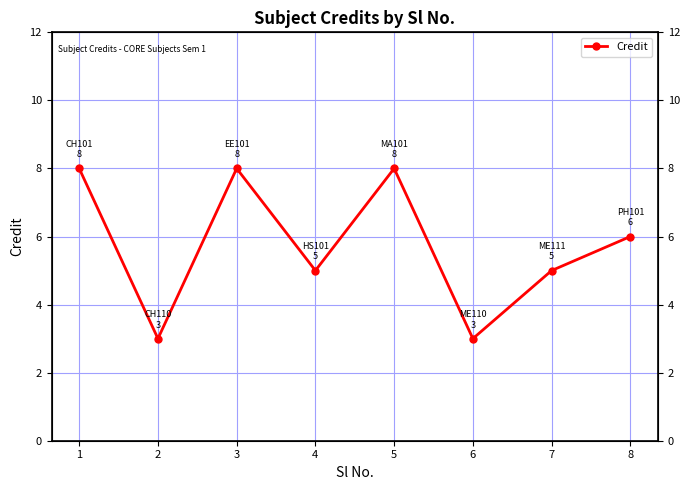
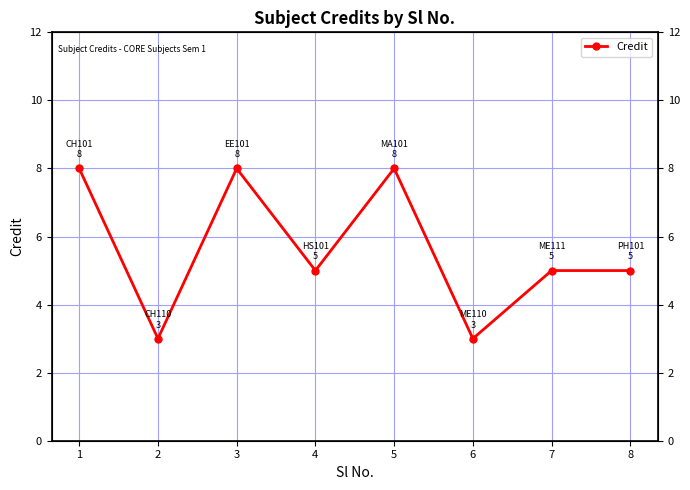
  {
    "1": 8,
    "2": 3,
    "3": 8,
    "4": 5,
    "5": 8,
    "6": 3,
    "7": 5,
-   "8": 6
+   "8": 5
  }
